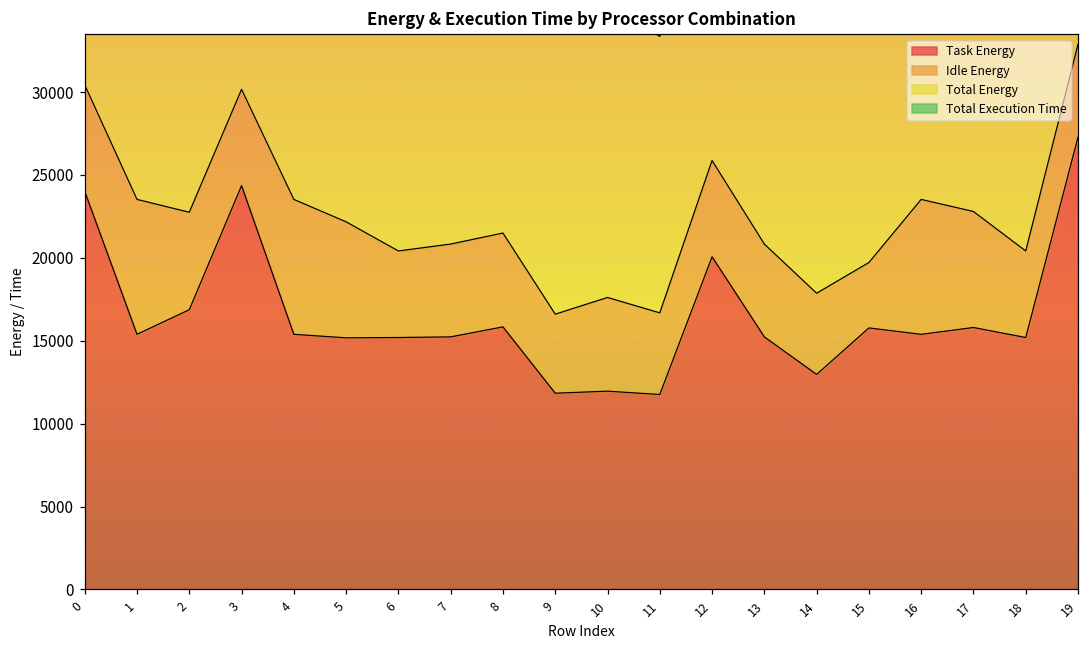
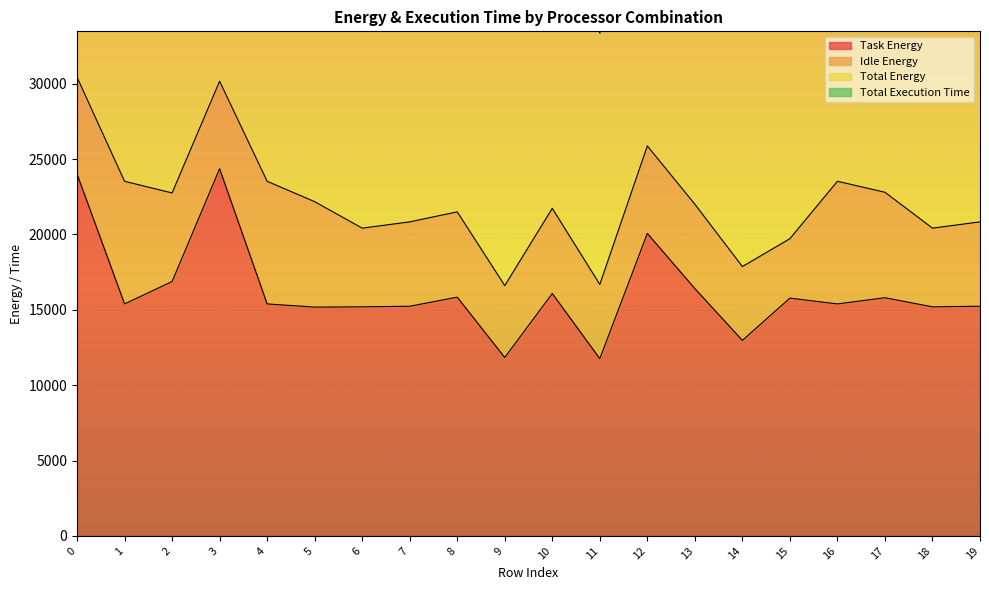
  {
    "Task Energy": {
      "0": 24000,
      "1": 15400,
      "2": 16900,
      "3": 24400,
      "4": 15400,
      "5": 15200,
      "6": 15200,
      "7": 15200,
      "8": 15800,
      "9": 11800,
-     "10": 12000,
+     "10": 16100,
      "11": 11800,
      "12": 20100,
-     "13": 15200,
+     "13": 16400,
      "14": 13000,
      "15": 15800,
      "16": 15400,
      "17": 15800,
      "18": 15200,
-     "19": 27300
+     "19": 15200
    },
    "Total Execution Time": {
      "11": 200
    }
  }
